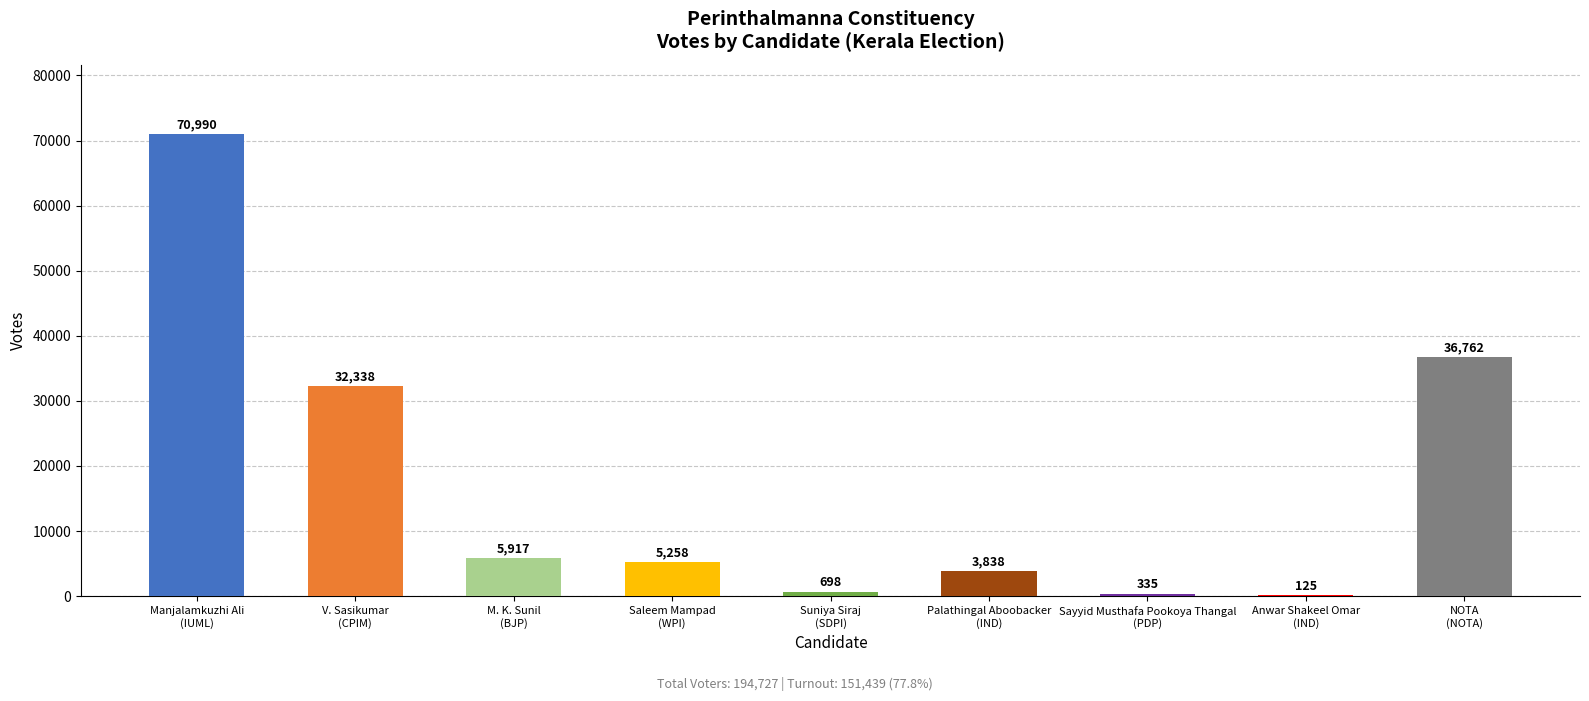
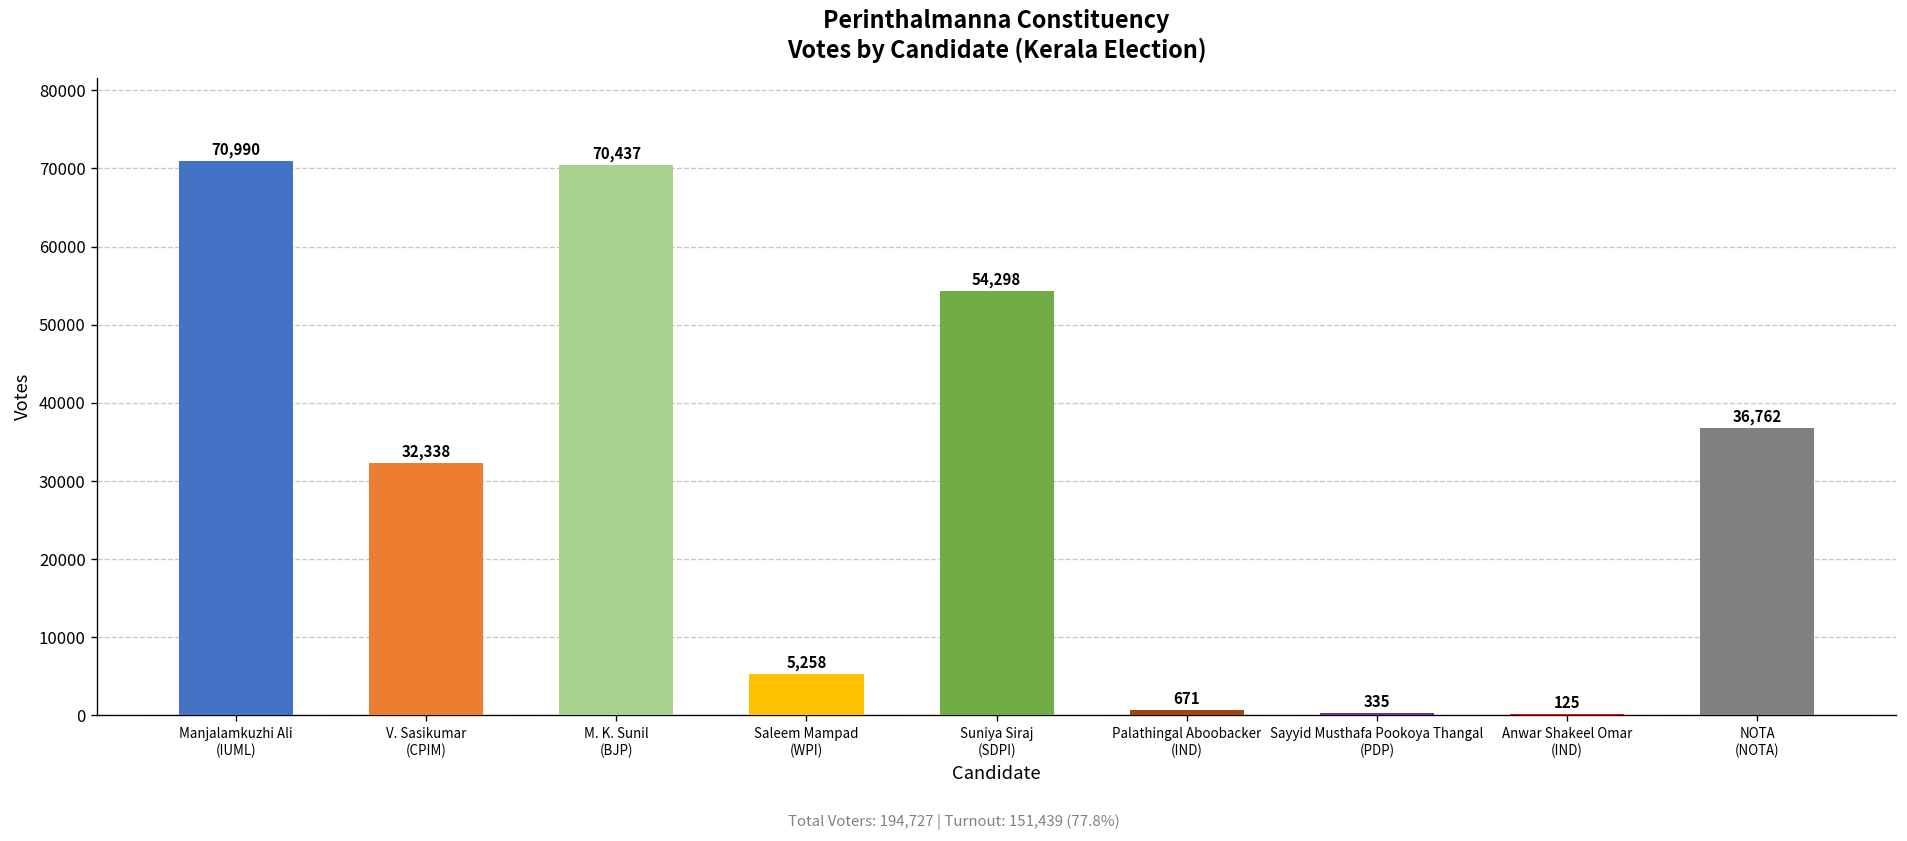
  {
    "Manjalamkuzhi Ali (IUML)": "70,990",
    "V. Sasikumar (CPIM)": "32,338",
-   "M. K. Sunil (BJP)": "5,917",
+   "M. K. Sunil (BJP)": "70,437",
    "Saleem Mampad (WPI)": "5,258",
-   "Suniya Siraj (SDPI)": "698",
-   "Palathingal Aboobacker (IND)": "3,838",
+   "Suniya Siraj (SDPI)": "54,298",
+   "Palathingal Aboobacker (IND)": "671",
    "Sayyid Musthafa Pookoya Thangal (PDP)": "335",
    "Anwar Shakeel Omar (IND)": "125",
    "NOTA (NOTA)": "36,762"
  }
